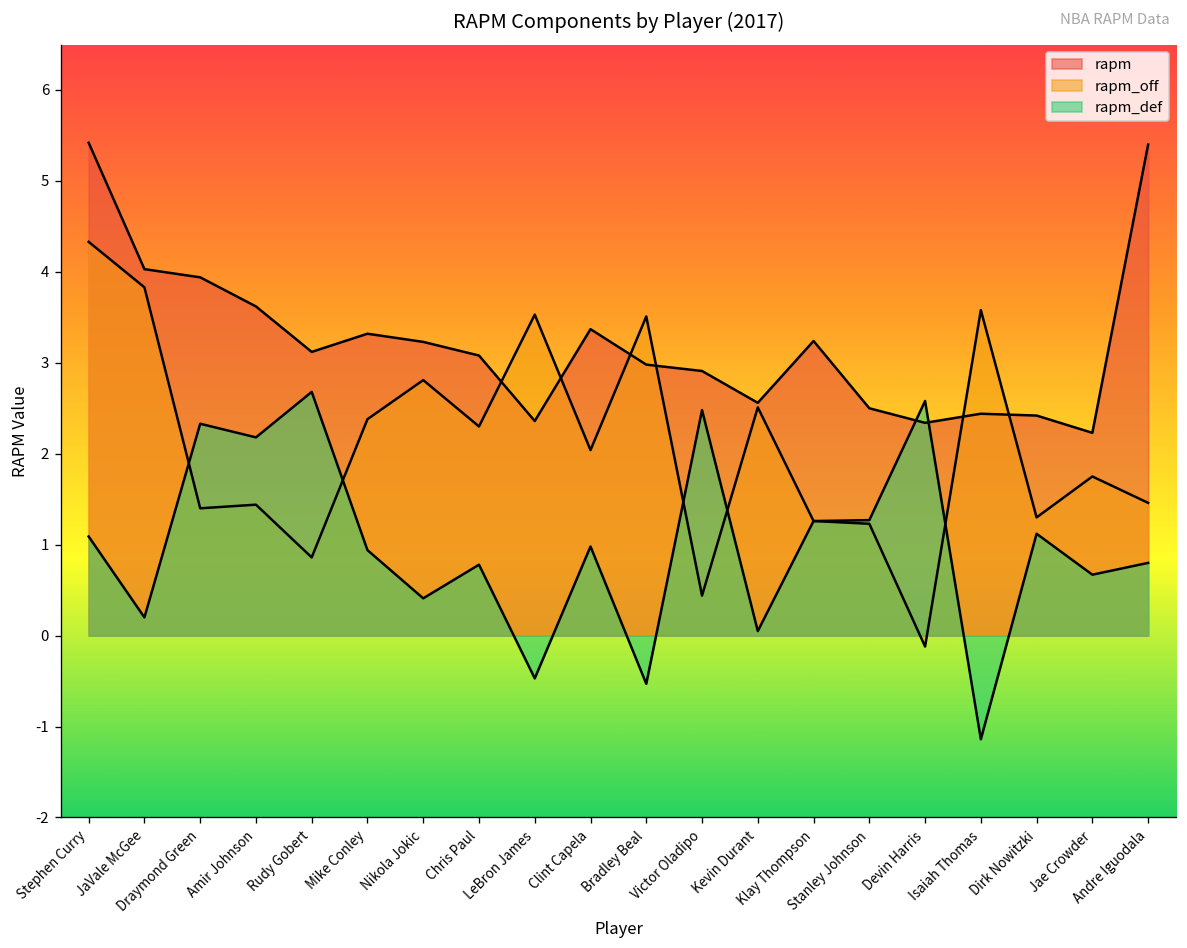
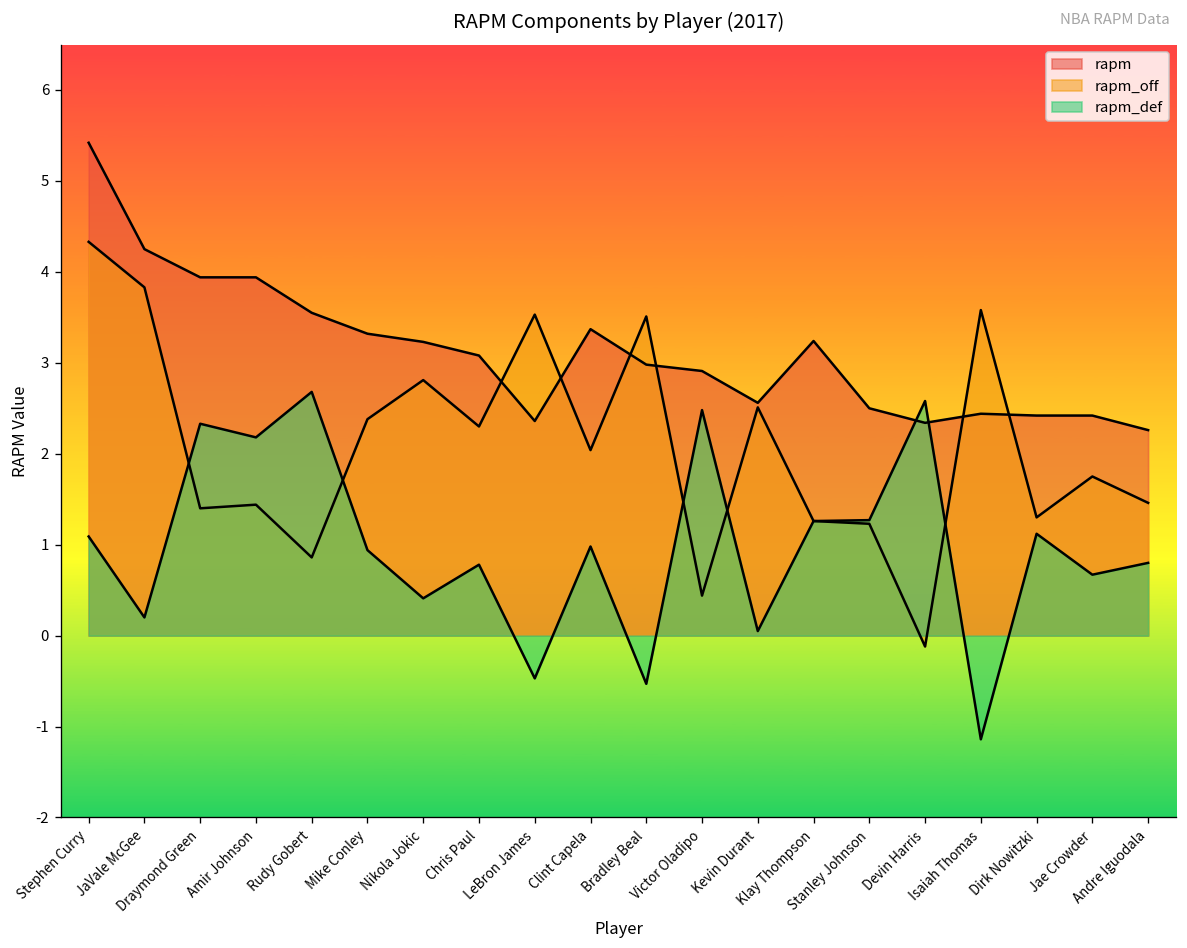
  {
    "rapm": {
      "Stephen Curry": 5.4,
-     "JaVale McGee": 4.0,
+     "JaVale McGee": 4.3,
      "Draymond Green": 3.9,
-     "Amir Johnson": 3.6,
-     "Rudy Gobert": 3.1,
+     "Amir Johnson": 3.9,
+     "Rudy Gobert": 3.6,
      "Mike Conley": 3.3,
      "Nikola Jokic": 3.2,
      "Chris Paul": 3.1,
      "LeBron James": 2.4,
      "Clint Capela": 3.4,
      "Bradley Beal": 3.0,
      "Victor Oladipo": 2.9,
      "Kevin Durant": 2.6,
      "Klay Thompson": 3.2,
      "Stanley Johnson": 2.5,
      "Devin Harris": 2.3,
      "Isaiah Thomas": 2.4,
      "Dirk Nowitzki": 2.4,
-     "Jae Crowder": 2.2,
-     "Andre Iguodala": 5.4
+     "Jae Crowder": 2.4,
+     "Andre Iguodala": 2.3
    }
  }
